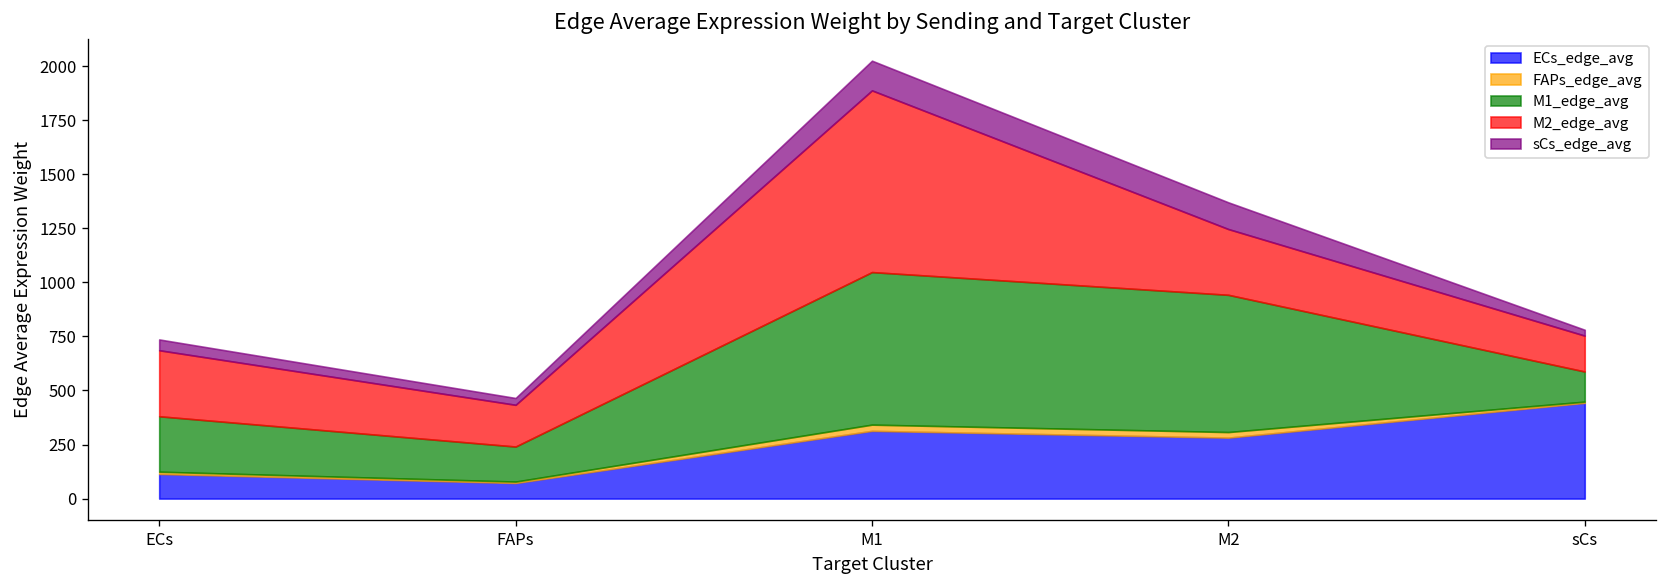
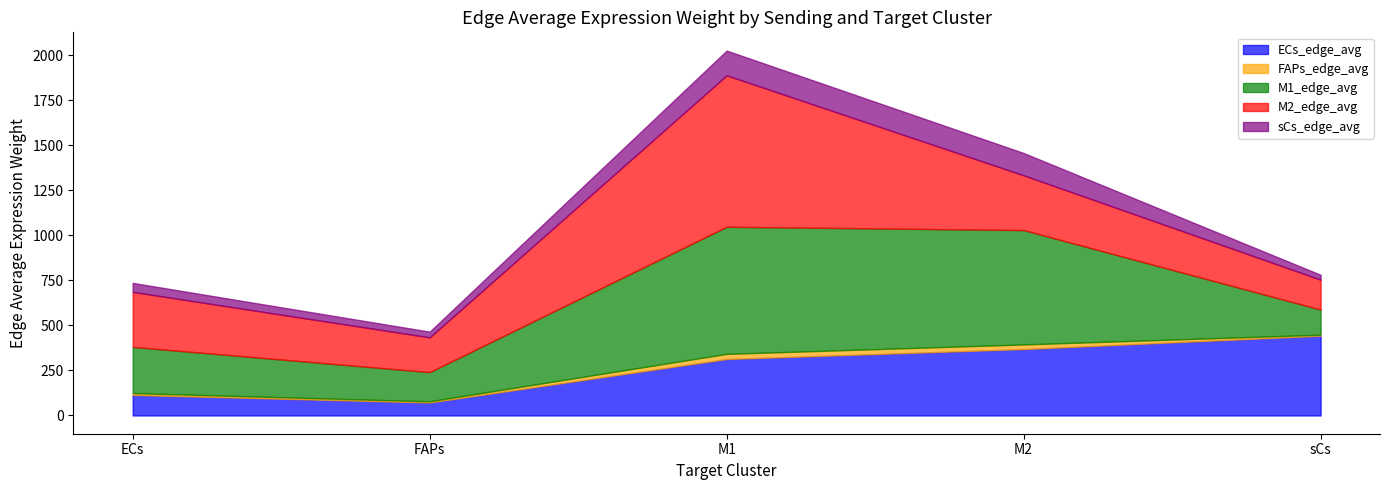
  {
    "ECs_edge_avg": {
      "M1": 310,
-     "M2": 280
+     "M2": 370
    },
    "FAPs_edge_avg": {
      "M1": 30,
      "M2": 30
    },
    "M1_edge_avg": {
      "ECs": 260,
      "FAPs": 160,
      "M1": 710,
      "M2": 630,
      "sCs": 140
    },
    "M2_edge_avg": {
      "ECs": 310,
      "FAPs": 190,
      "M1": 840,
      "M2": 300,
      "sCs": 170
    },
    "sCs_edge_avg": {
      "ECs": 50,
      "FAPs": 30,
      "M1": 140,
      "M2": 120,
      "sCs": 30
    }
  }
